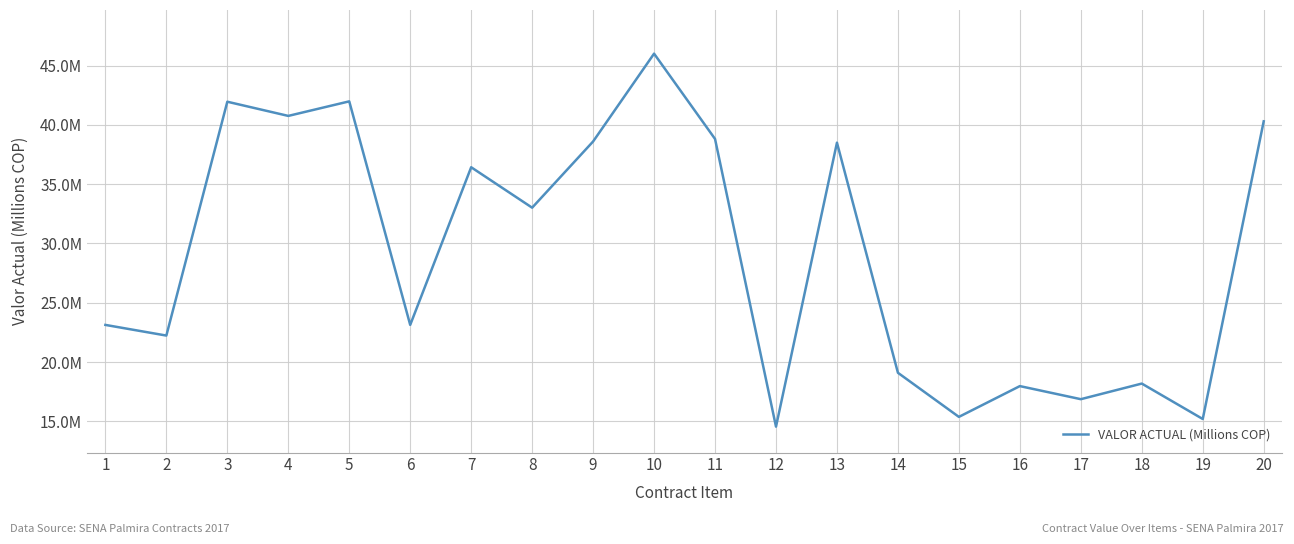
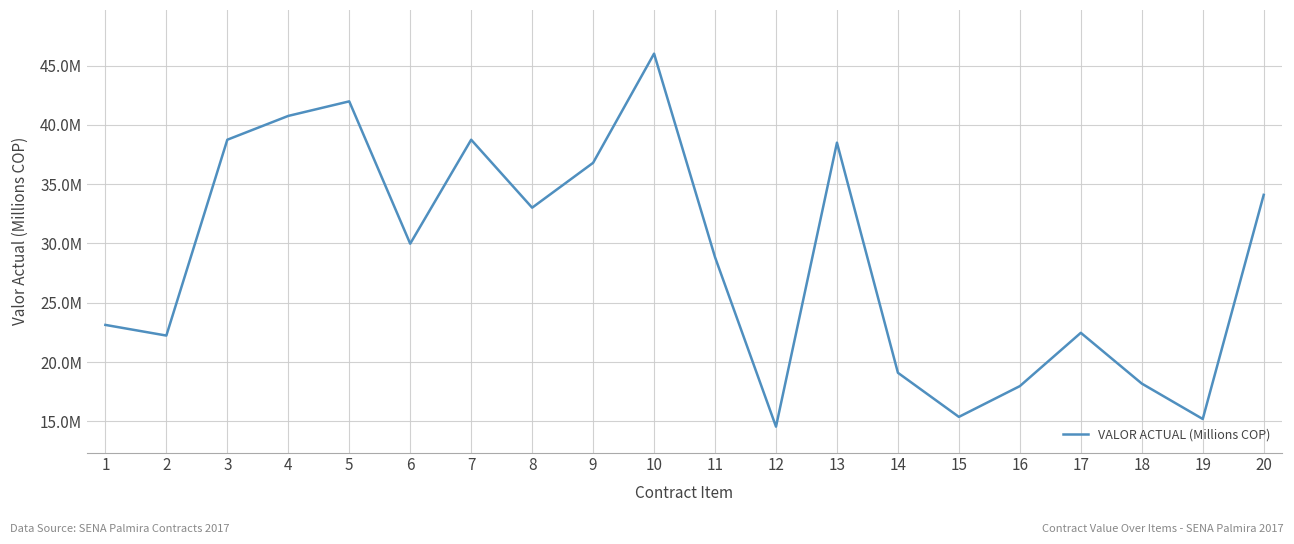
  {
    "1": 23100000,
    "2": 22200000,
-   "3": 42000000,
+   "3": 38700000,
    "4": 40800000,
    "5": 42000000,
-   "6": 23100000,
-   "7": 36400000,
+   "6": 30000000,
+   "7": 38700000,
    "8": 33000000,
-   "9": 38600000,
+   "9": 36800000,
    "10": 46000000,
-   "11": 38800000,
+   "11": 28800000,
    "12": 14600000,
    "13": 38500000,
    "14": 19100000,
    "15": 15400000,
    "16": 18000000,
-   "17": 16900000,
+   "17": 22500000,
    "18": 18200000,
    "19": 15200000,
-   "20": 40300000
+   "20": 34100000
  }
